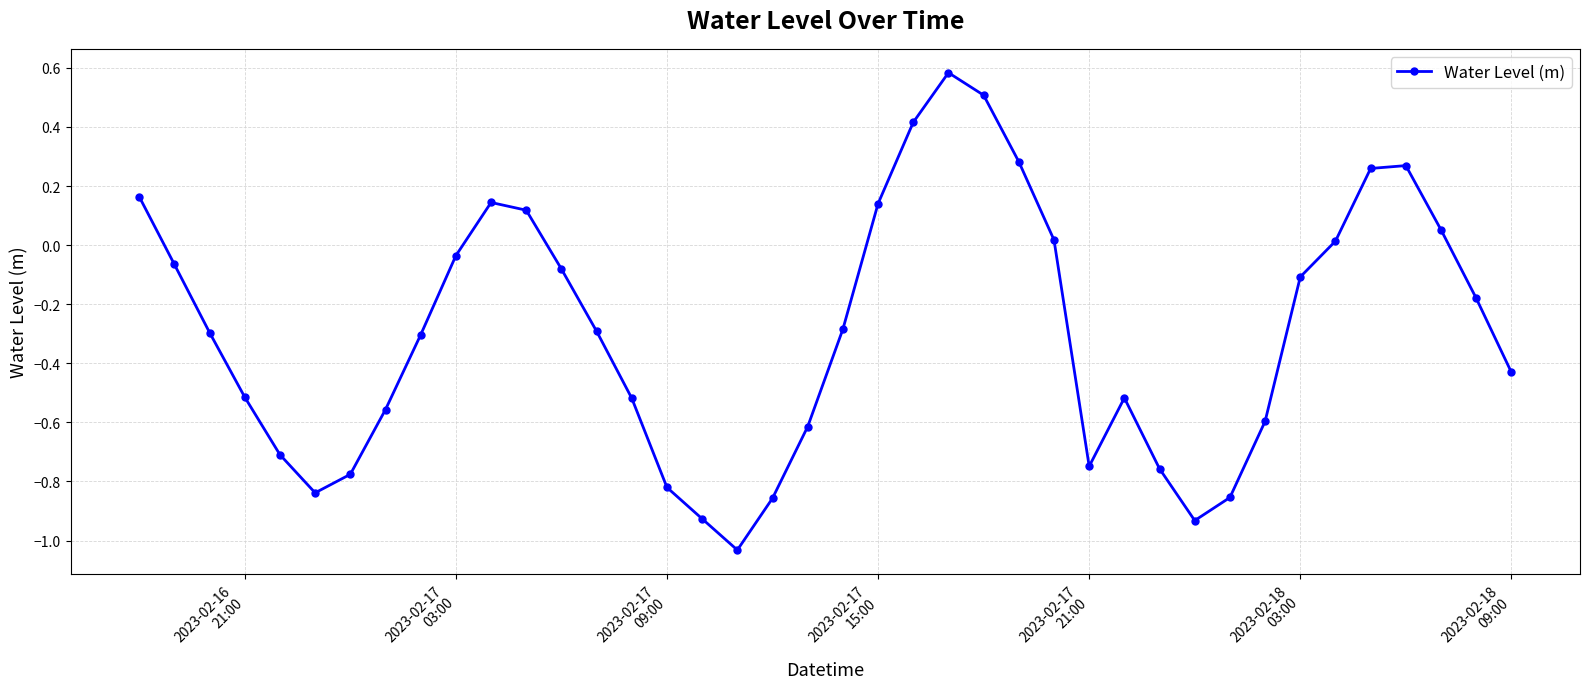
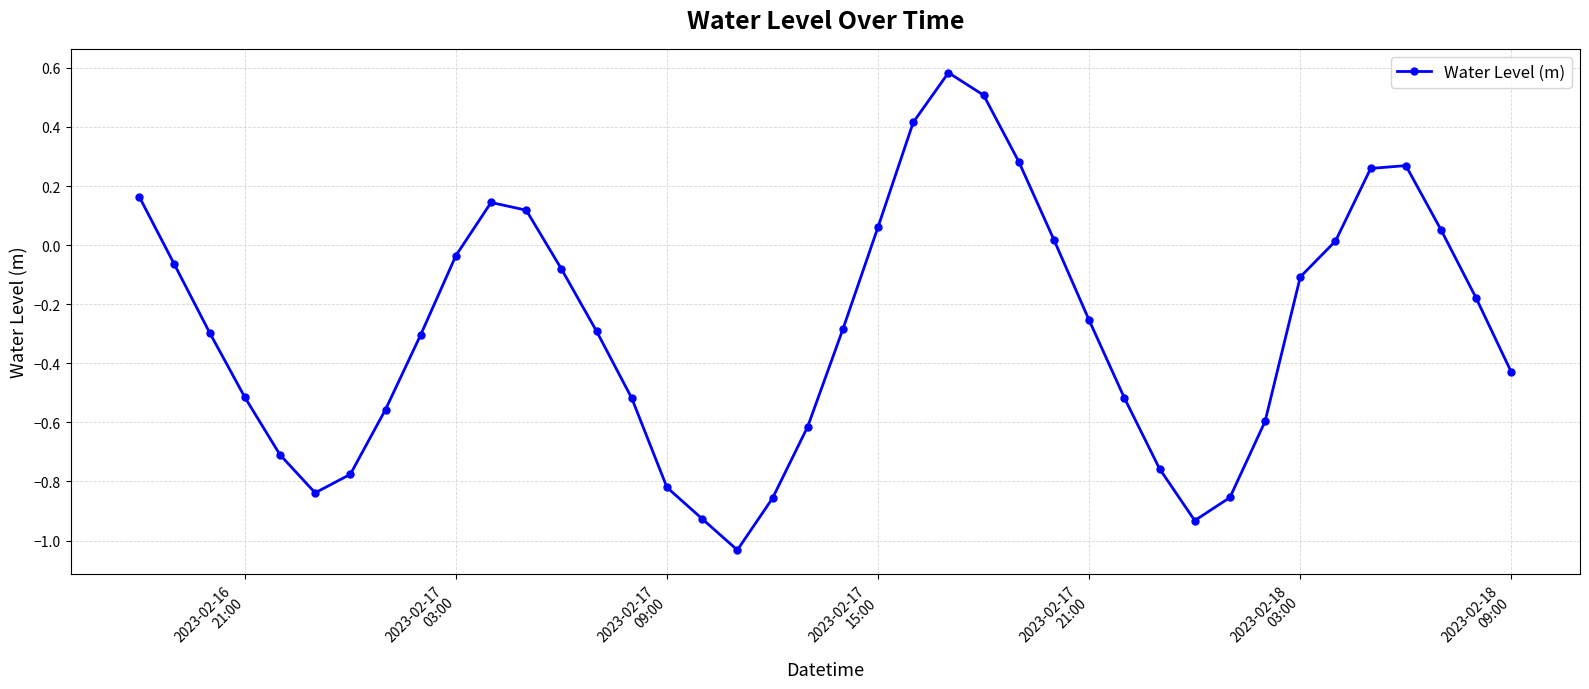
  {
    "2023-02-16 21:00": -0.51,
    "2023-02-17 03:00": -0.04,
    "2023-02-17 09:00": -0.82,
-   "2023-02-17 15:00": 0.14,
-   "2023-02-17 21:00": -0.75,
+   "2023-02-17 15:00": 0.06,
+   "2023-02-17 21:00": -0.25,
    "2023-02-18 03:00": -0.11,
    "2023-02-18 09:00": -0.43
  }
